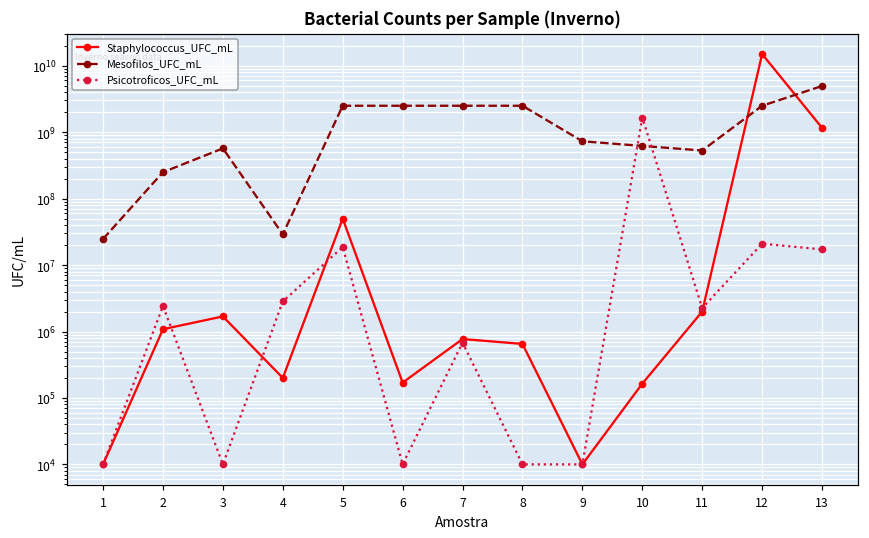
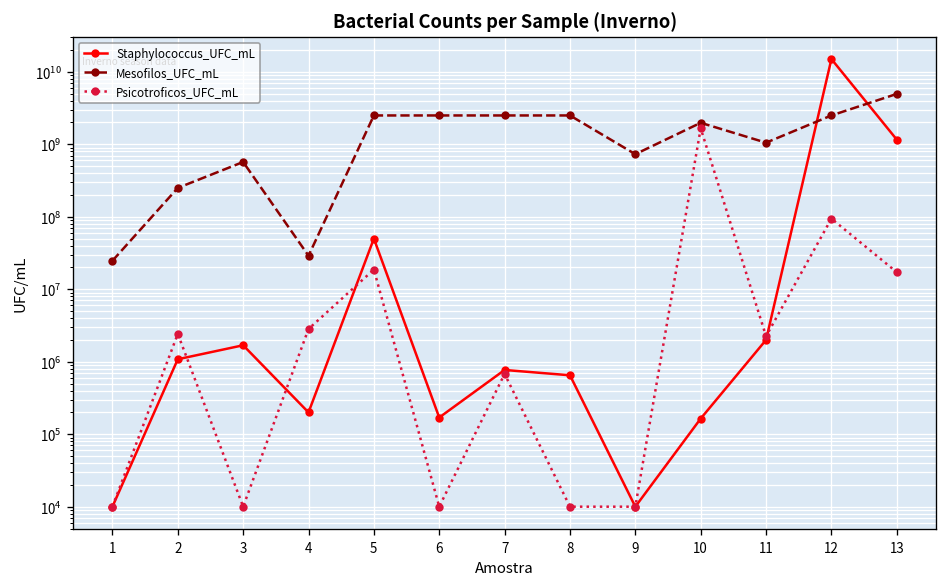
  {
    "Staphylococcus_UFC_mL": {
      "2": 1100000,
      "3": 1700000,
      "4": 200000,
      "5": 50000000,
      "6": 170000,
      "7": 800000,
      "8": 700000,
      "10": 160000,
      "11": 2000000,
      "12": 15000000000,
      "13": 1200000000
    },
    "Mesofilos_UFC_mL": {
      "1": 25000000,
      "2": 250000000,
      "3": 600000000,
      "4": 30000000,
      "5": 2500000000,
      "6": 2500000000,
      "7": 2500000000,
      "8": 2500000000,
      "9": 700000000,
-     "10": 600000000,
-     "11": 500000000,
+     "10": 2000000000,
+     "11": 1100000000,
      "12": 2500000000,
      "13": 5000000000
    },
    "Psicotroficos_UFC_mL": {
      "2": 2400000,
      "3": 10000,
      "4": 3000000,
      "5": 19000000,
      "6": 10000,
      "7": 700000,
      "8": 10000,
      "10": 1700000000,
      "11": 2300000,
-     "12": 21000000,
+     "12": 90000000,
      "13": 17000000
    }
  }
